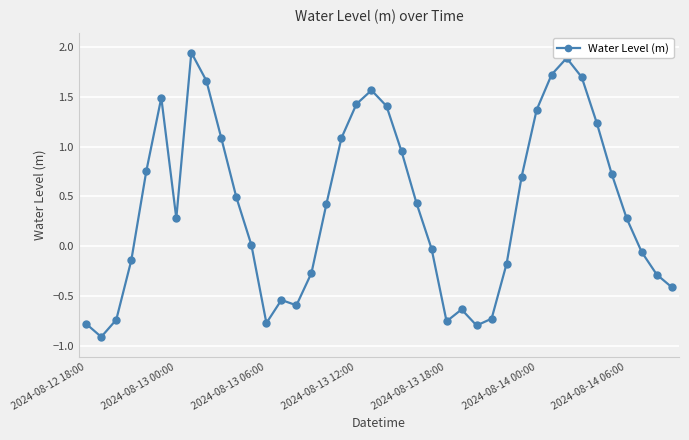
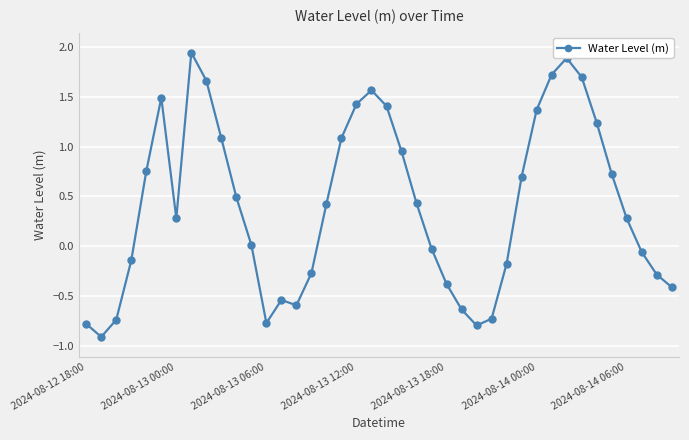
  {
    "2024-08-12 18:00": -0.8,
    "2024-08-13 00:00": 0.3,
    "2024-08-13 06:00": -0.8,
    "2024-08-13 12:00": 1.4,
-   "2024-08-13 18:00": -0.8,
+   "2024-08-13 18:00": -0.4,
    "2024-08-14 00:00": 1.4,
    "2024-08-14 06:00": 0.3
  }
